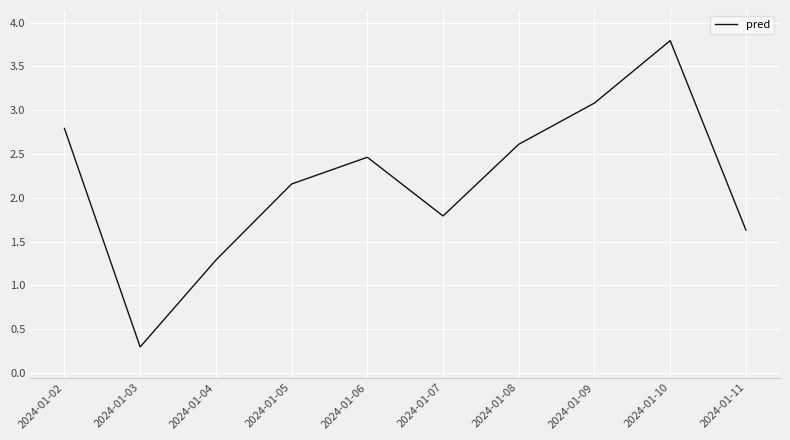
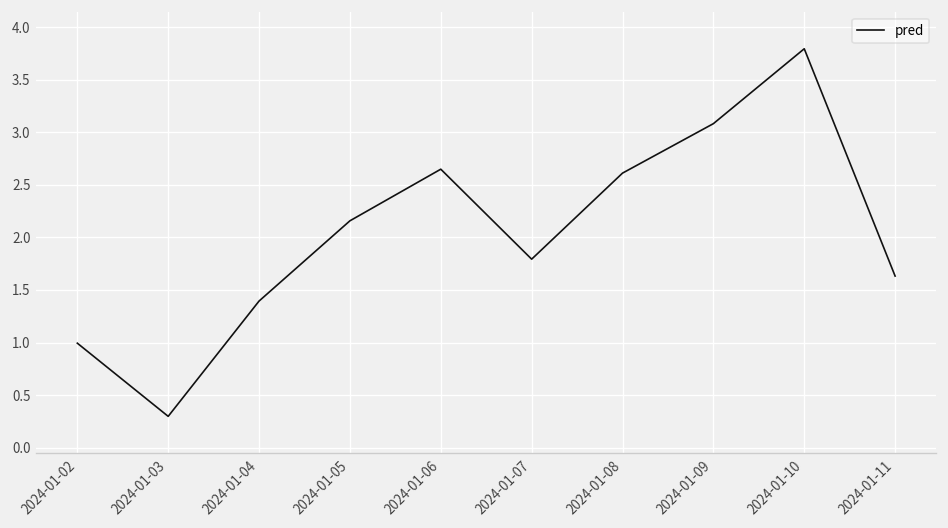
  {
-   "2024-01-02": 2.8,
+   "2024-01-02": 1.0,
    "2024-01-03": 0.3,
-   "2024-01-04": 1.3,
+   "2024-01-04": 1.4,
    "2024-01-05": 2.2,
-   "2024-01-06": 2.5,
+   "2024-01-06": 2.6,
    "2024-01-07": 1.8,
    "2024-01-08": 2.6,
    "2024-01-09": 3.1,
    "2024-01-10": 3.8,
    "2024-01-11": 1.6
  }
